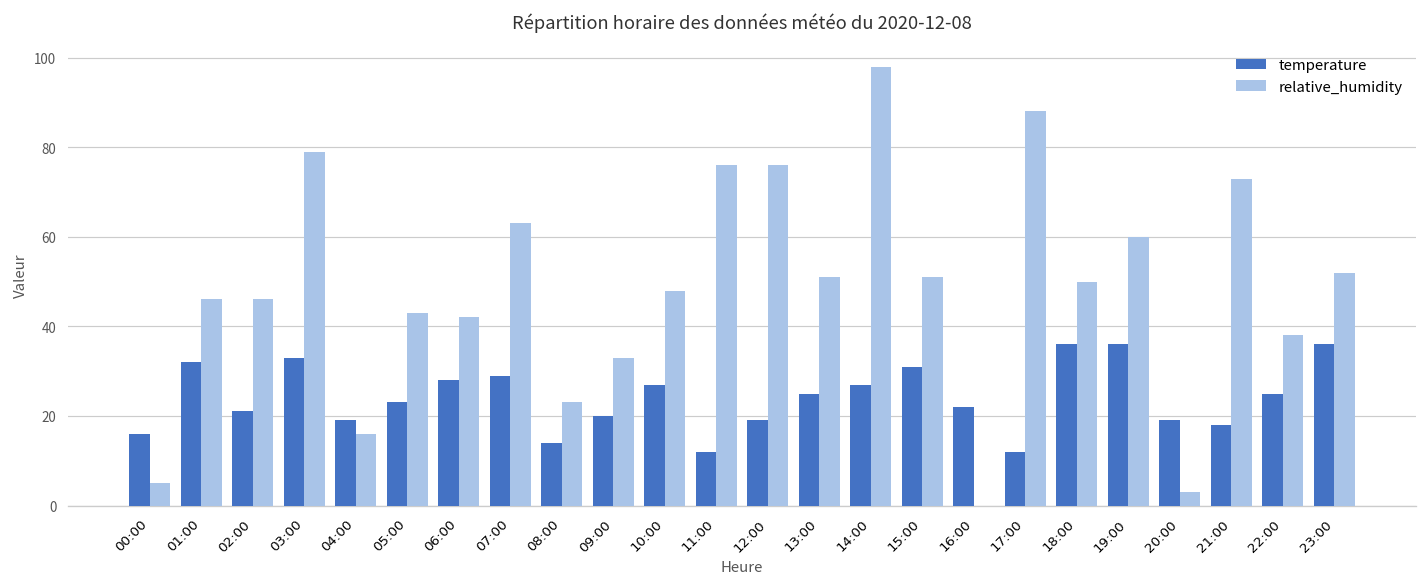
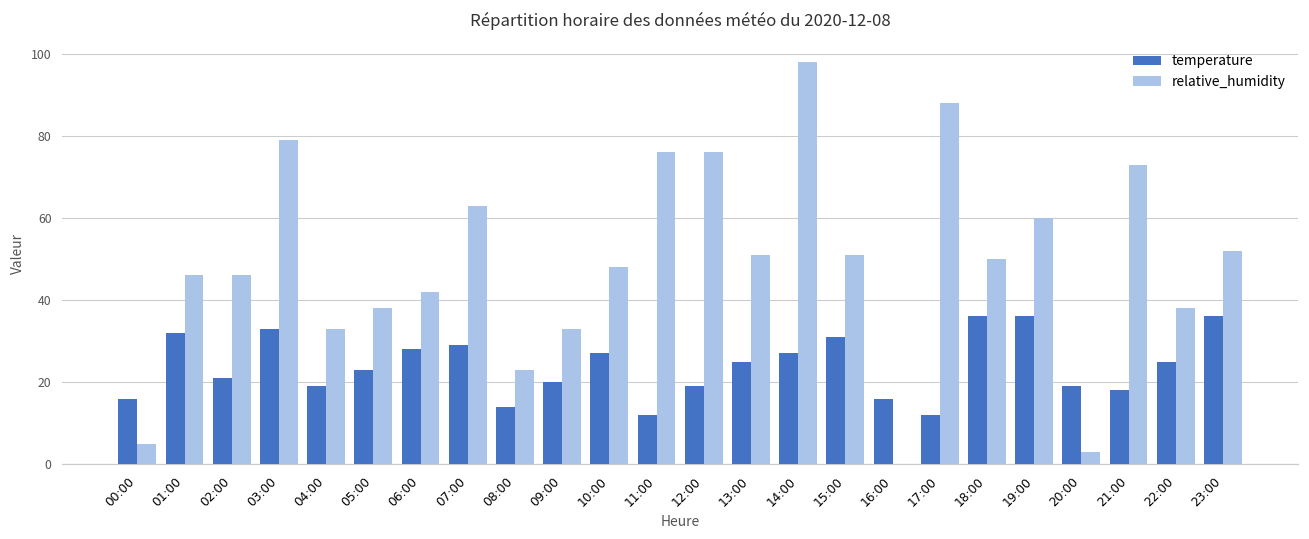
  {
    "temperature": {
      "00:00": 16,
      "01:00": 32,
      "02:00": 21,
      "03:00": 33,
      "04:00": 19,
      "05:00": 23,
      "06:00": 28,
      "07:00": 29,
      "08:00": 14,
      "09:00": 20,
      "10:00": 27,
      "11:00": 12,
      "12:00": 19,
      "13:00": 25,
      "14:00": 27,
      "15:00": 31,
-     "16:00": 22,
+     "16:00": 16,
      "17:00": 12,
      "18:00": 36,
      "19:00": 36,
      "20:00": 19,
      "21:00": 18,
      "22:00": 25,
      "23:00": 36
    },
    "relative_humidity": {
      "00:00": 5,
      "01:00": 46,
      "02:00": 46,
      "03:00": 79,
-     "04:00": 16,
-     "05:00": 43,
+     "04:00": 33,
+     "05:00": 38,
      "06:00": 42,
      "07:00": 63,
      "08:00": 23,
      "09:00": 33,
      "10:00": 48,
      "11:00": 76,
      "12:00": 76,
      "13:00": 51,
      "14:00": 98,
      "15:00": 51,
      "16:00": 0,
      "17:00": 88,
      "18:00": 50,
      "19:00": 60,
      "20:00": 3,
      "21:00": 73,
      "22:00": 38,
      "23:00": 52
    }
  }
